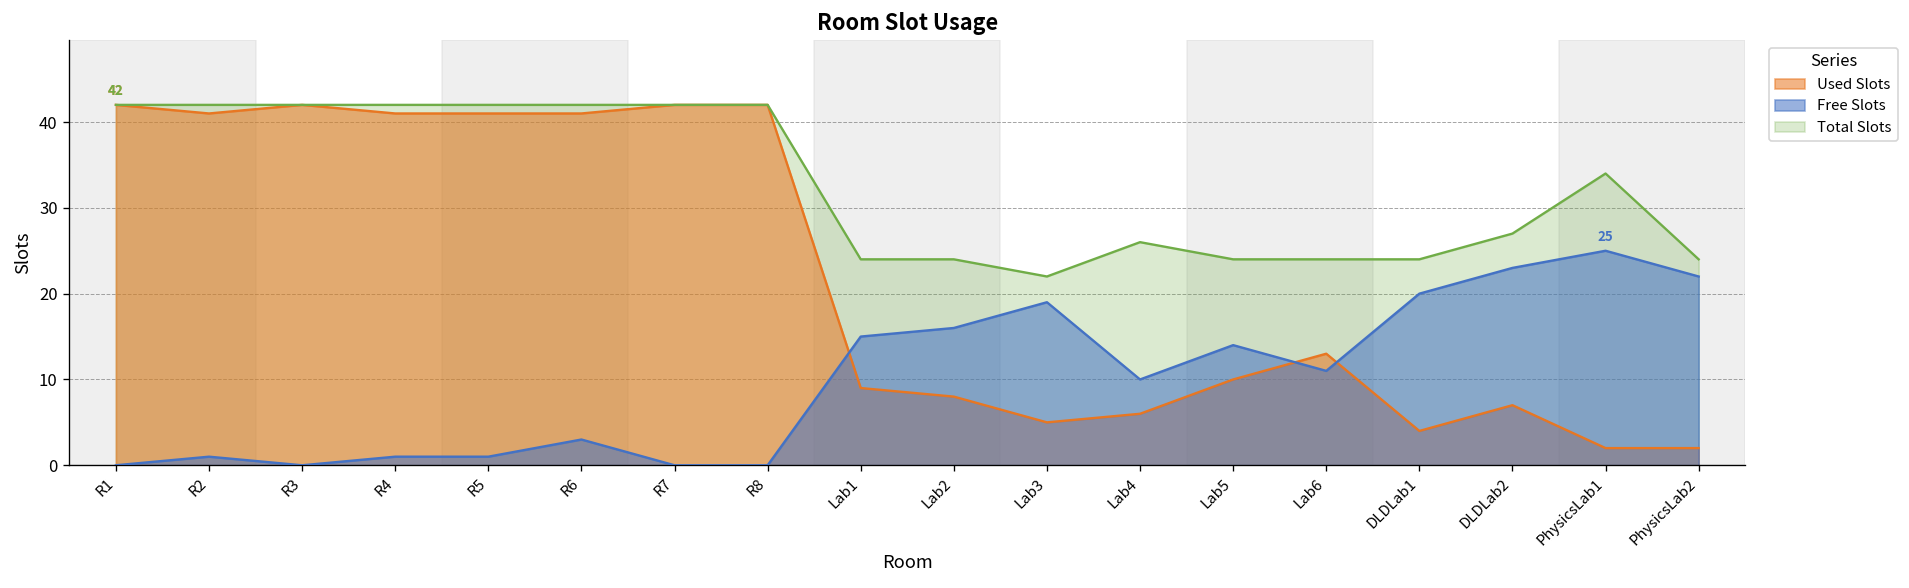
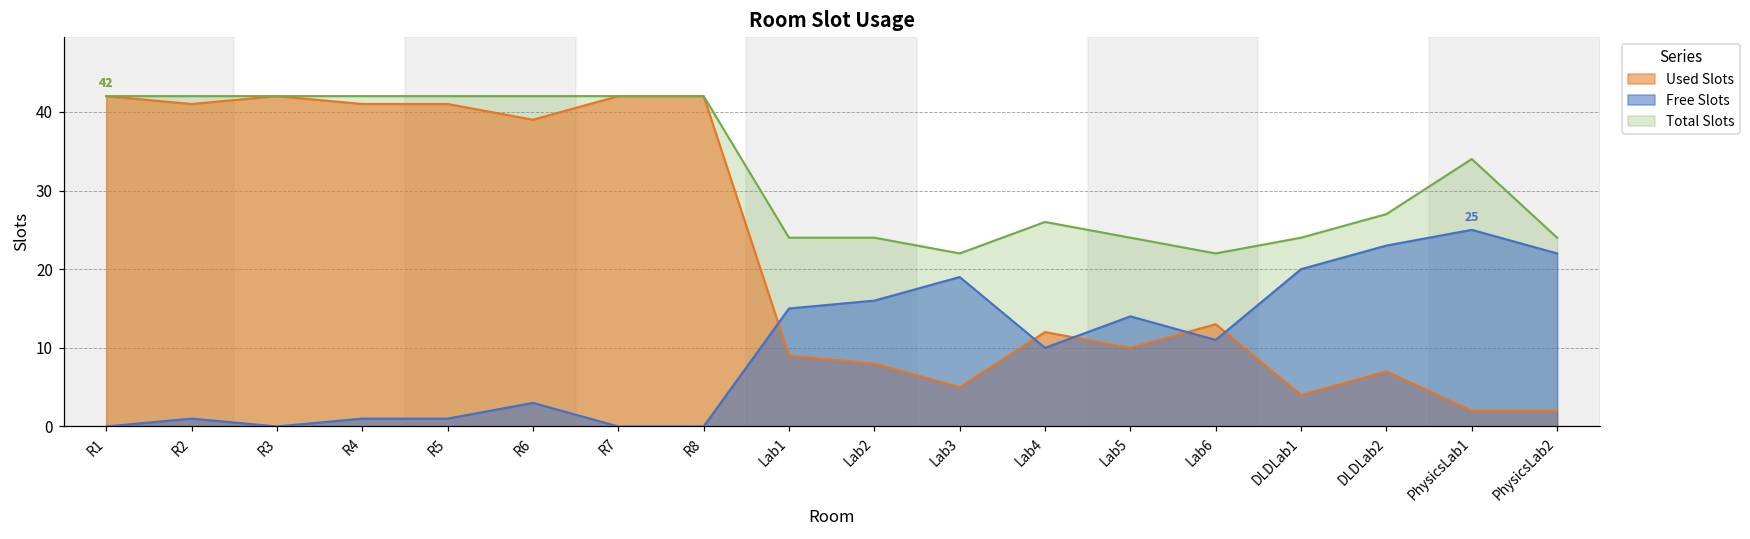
  {
    "Used Slots": {
      "R2": 41,
      "R4": 41,
      "R5": 41,
-     "R6": 41,
+     "R6": 39,
      "Lab1": 9,
      "Lab2": 8,
      "Lab3": 5,
-     "Lab4": 6,
+     "Lab4": 12,
      "Lab5": 10,
      "Lab6": 13,
      "DLDLab1": 4,
      "DLDLab2": 7,
      "PhysicsLab1": 2,
      "PhysicsLab2": 2
    },
    "Free Slots": {
      "PhysicsLab1": 25
    },
    "Total Slots": {
      "R2": 42,
      "R4": 42,
      "R5": 42,
      "R6": 42,
      "Lab1": 24,
      "Lab2": 24,
      "Lab3": 22,
      "Lab4": 26,
      "Lab5": 24,
-     "Lab6": 24,
+     "Lab6": 22,
      "DLDLab1": 24,
      "DLDLab2": 27,
      "PhysicsLab1": 34,
      "PhysicsLab2": 24
    }
  }
